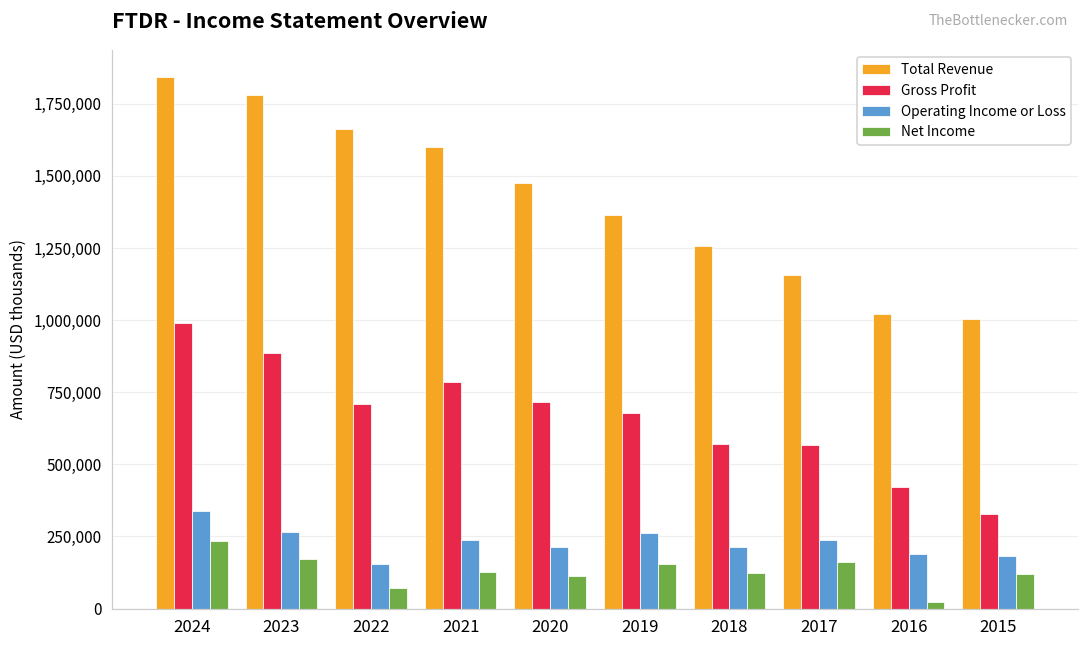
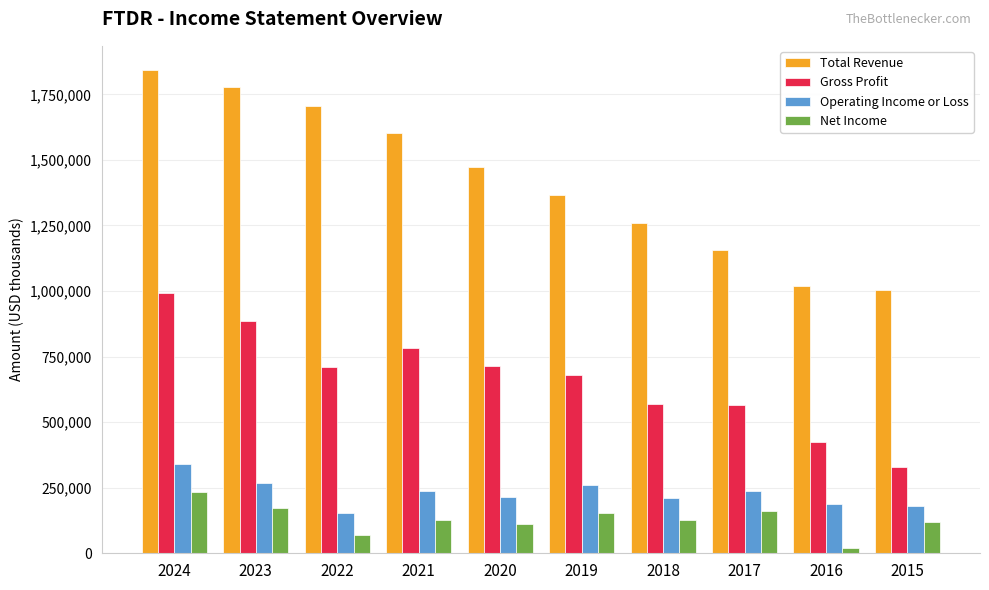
  {
    "Total Revenue": {
      "2024": "1,840,000",
      "2023": "1,780,000",
-     "2022": "1,660,000",
+     "2022": "1,710,000",
      "2021": "1,600,000",
      "2020": "1,470,000",
      "2019": "1,370,000",
      "2018": "1,260,000",
      "2017": "1,160,000",
      "2016": "1,020,000",
      "2015": "1,000,000"
    },
    "Gross Profit": {
      "2024": "990,000",
      "2023": "890,000",
      "2022": "710,000",
      "2021": "780,000",
      "2020": "720,000",
      "2019": "680,000",
      "2018": "570,000",
      "2017": "570,000",
      "2016": "420,000",
      "2015": "330,000"
    },
    "Operating Income or Loss": {
      "2024": "340,000",
      "2023": "270,000",
      "2022": "160,000",
      "2021": "240,000",
      "2020": "220,000",
      "2019": "260,000",
      "2018": "210,000",
      "2017": "240,000",
      "2016": "190,000",
      "2015": "180,000"
    },
    "Net Income": {
      "2024": "240,000",
      "2023": "170,000",
      "2022": "70,000",
      "2021": "130,000",
      "2020": "110,000",
      "2019": "150,000",
      "2018": "130,000",
      "2017": "160,000",
      "2016": "20,000",
      "2015": "120,000"
    }
  }
